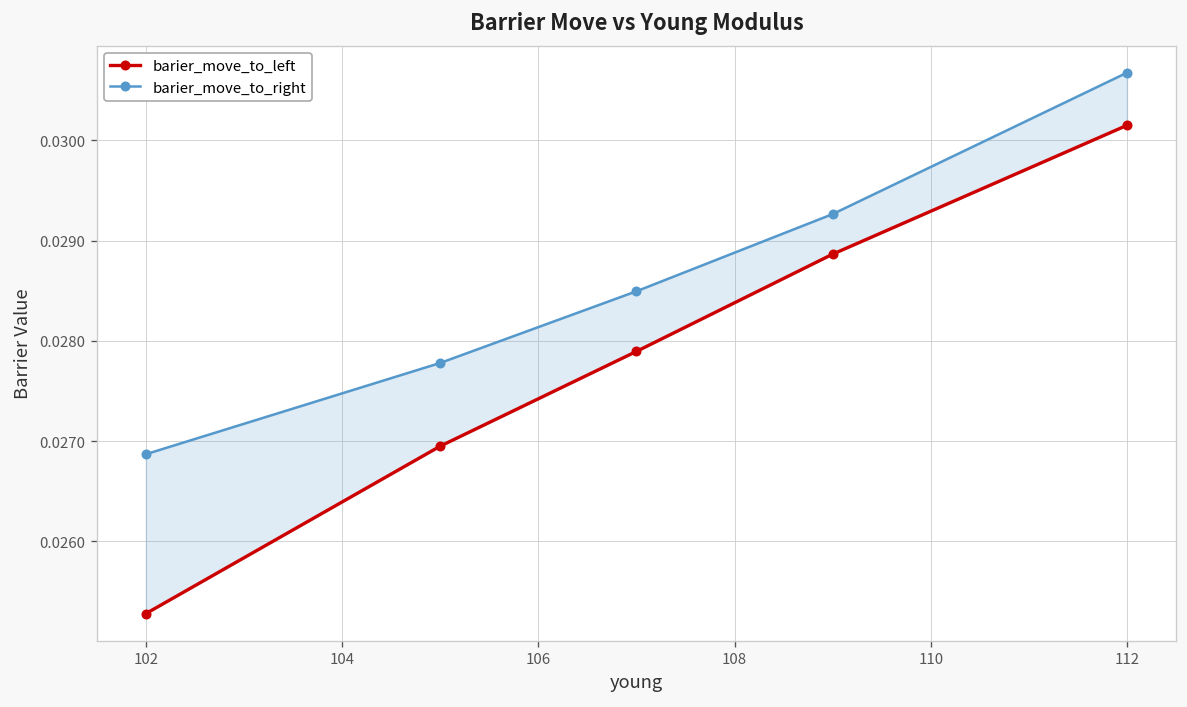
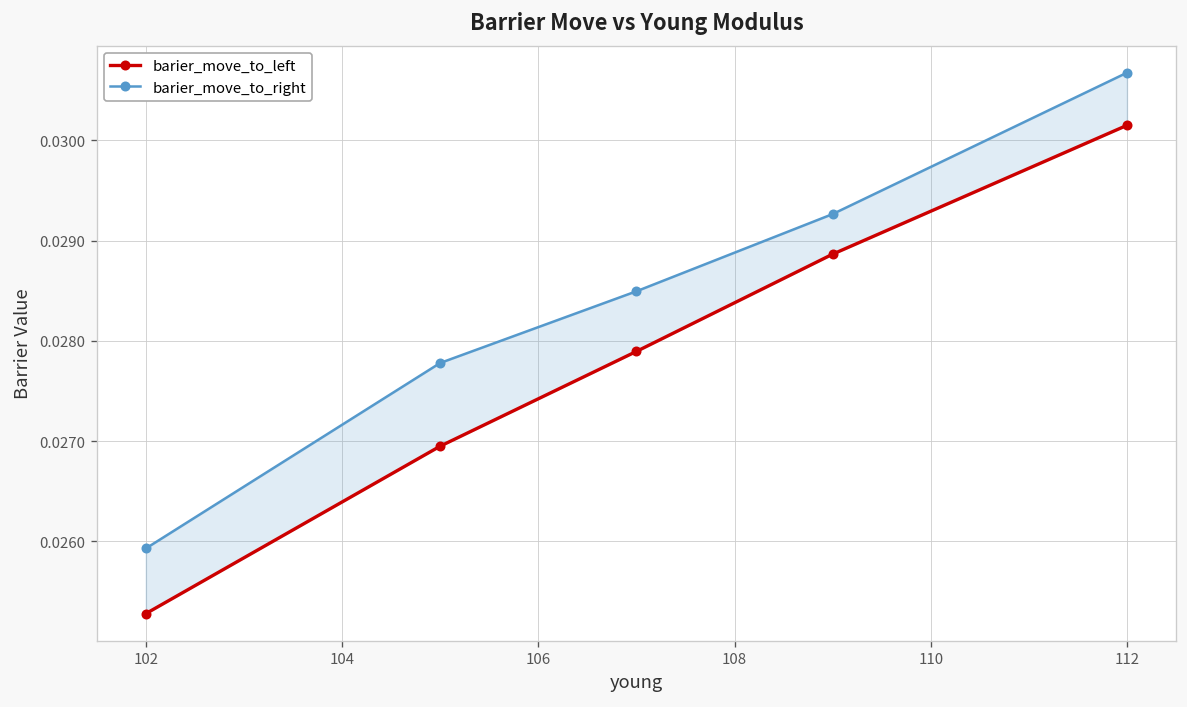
  {
    "barier_move_to_left": {
      "102": 0.0253,
      "112": 0.0302
    },
    "barier_move_to_right": {
-     "102": 0.0269,
+     "102": 0.0259,
      "112": 0.0307
    }
  }
